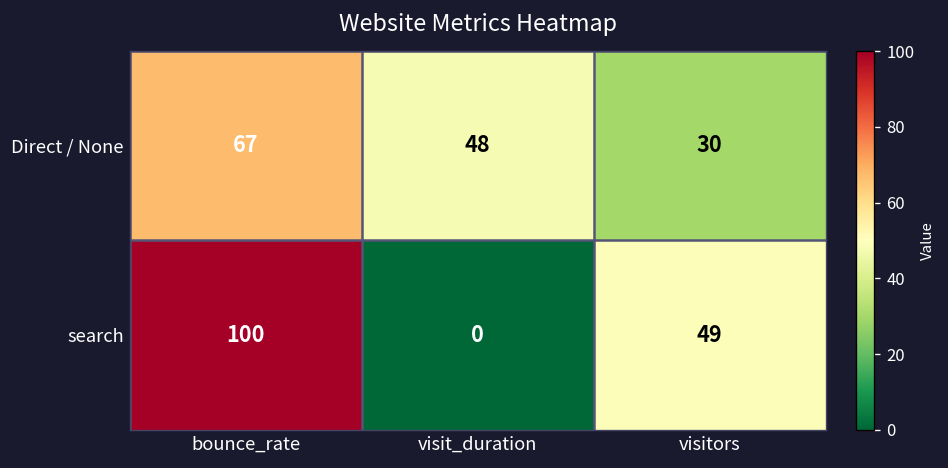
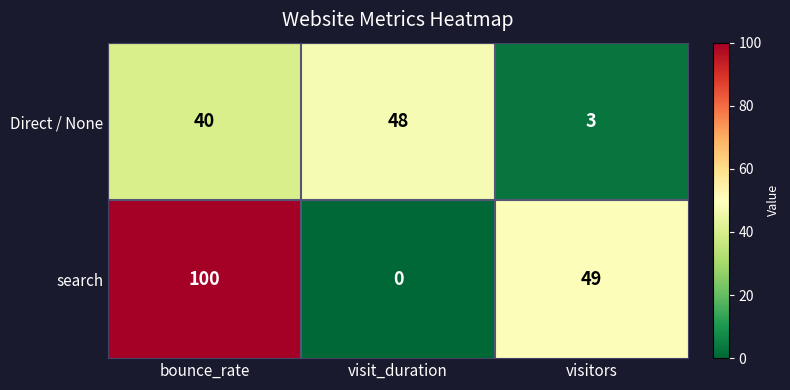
  {
    "Direct / None": {
-     "bounce_rate": 67,
+     "bounce_rate": 40,
      "visit_duration": 48,
-     "visitors": 30
+     "visitors": 3
    },
    "search": {
      "bounce_rate": 100,
      "visit_duration": 0,
      "visitors": 49
    }
  }
